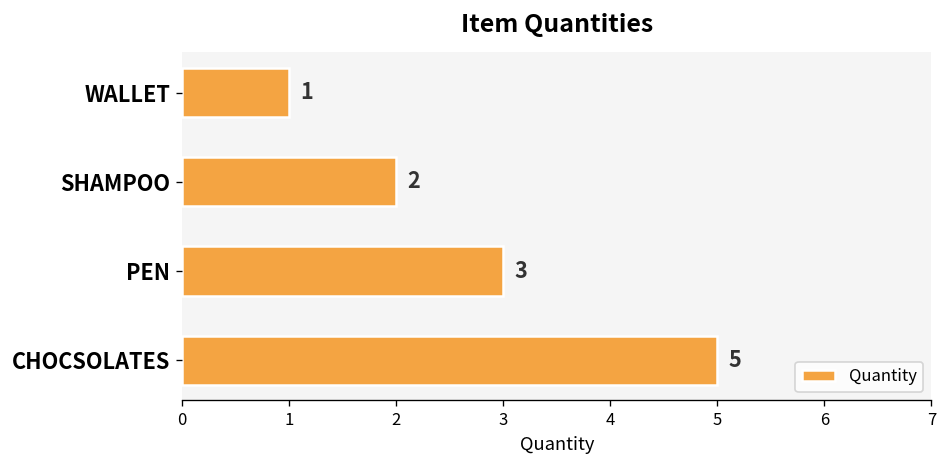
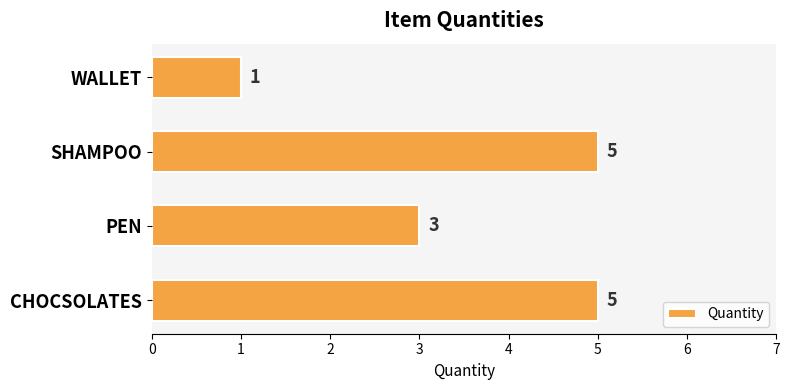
  {
    "WALLET": 1,
-   "SHAMPOO": 2,
+   "SHAMPOO": 5,
    "PEN": 3,
    "CHOCSOLATES": 5
  }
